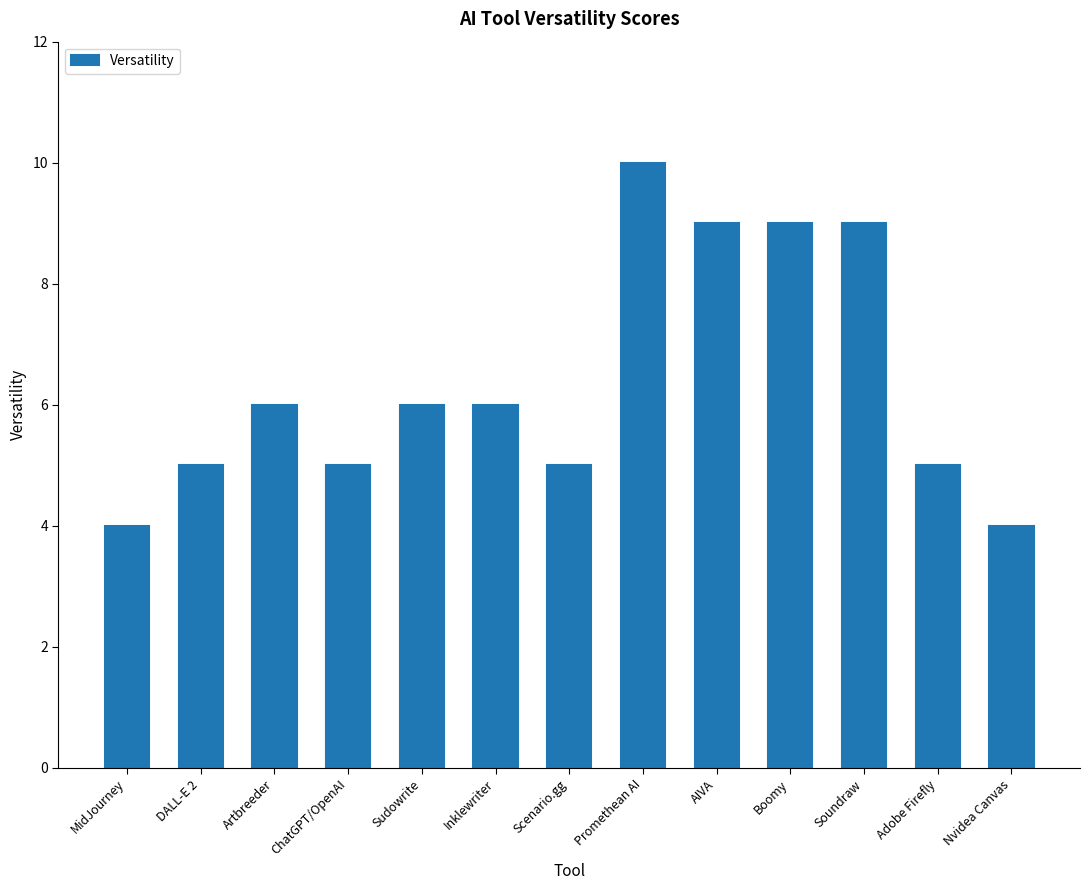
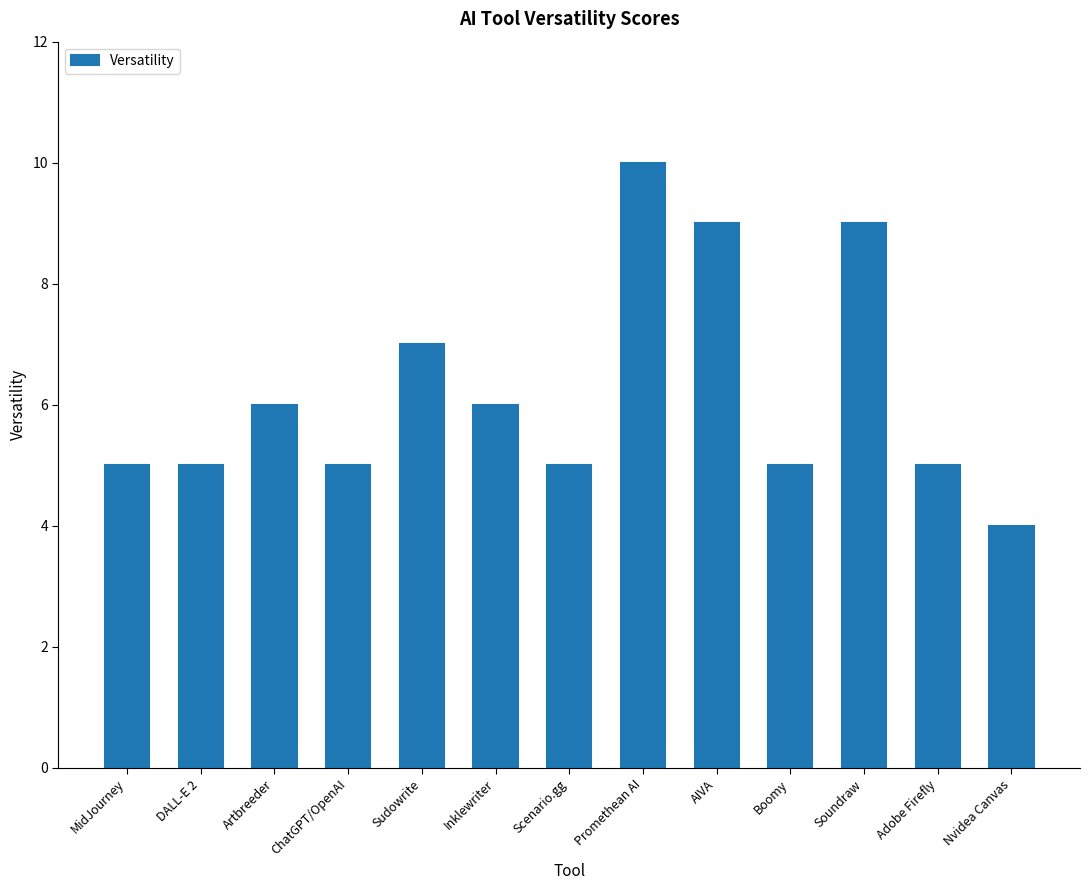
  {
-   "MidJourney": 4,
+   "MidJourney": 5,
    "DALL-E 2": 5,
    "Artbreeder": 6,
    "ChatGPT/OpenAI": 5,
-   "Sudowrite": 6,
+   "Sudowrite": 7,
    "Inklewriter": 6,
    "Scenario.gg": 5,
    "Promethean AI": 10,
    "AIVA": 9,
-   "Boomy": 9,
+   "Boomy": 5,
    "Soundraw": 9,
    "Adobe Firefly": 5,
    "Nvidea Canvas": 4
  }
